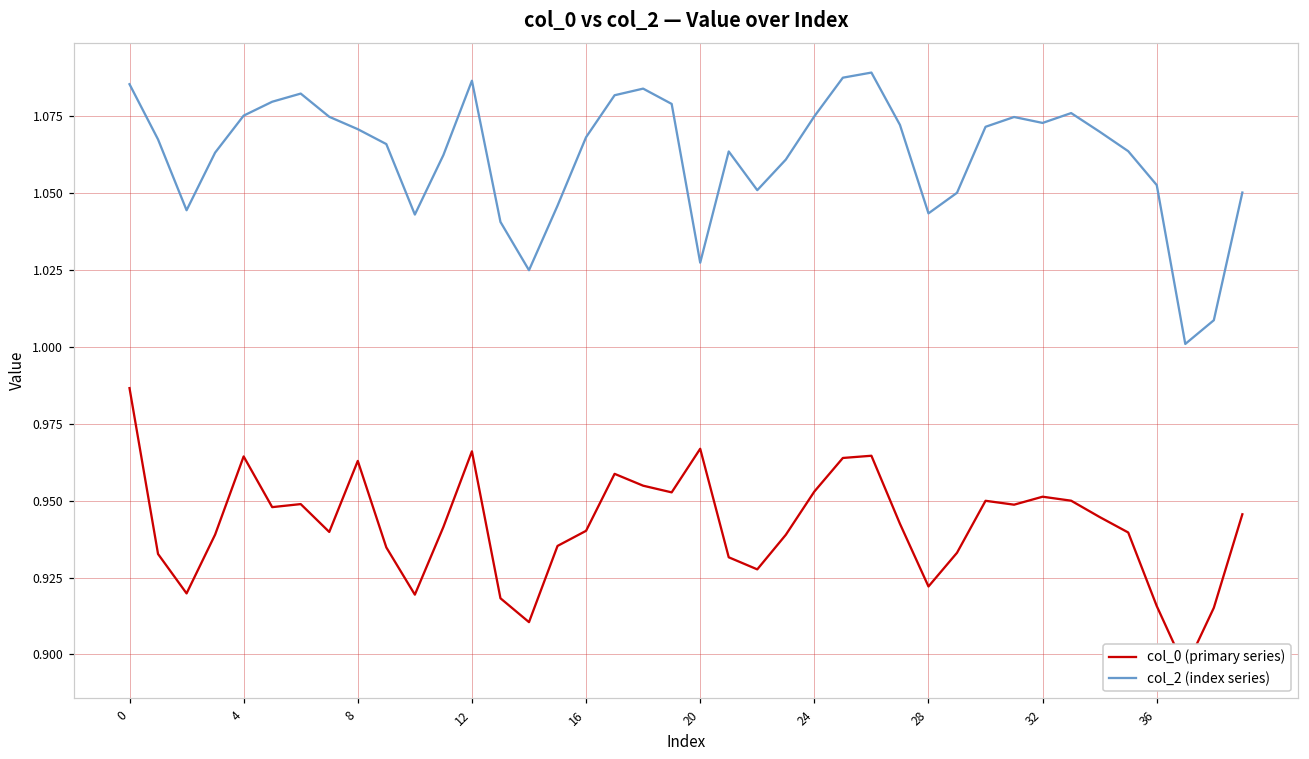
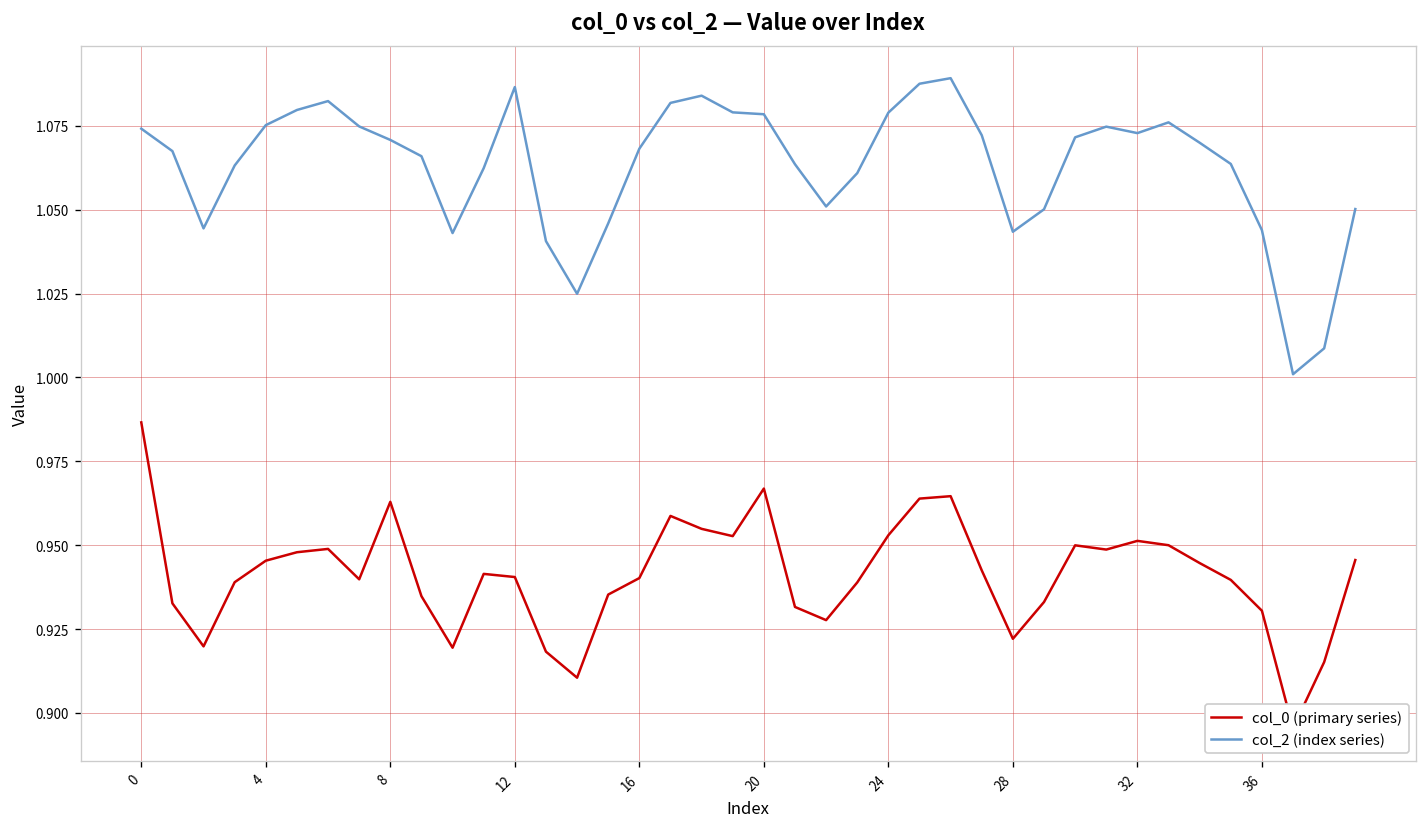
  {
    "col_0 (primary series)": {
      "0": 0.987,
-     "4": 0.964,
+     "4": 0.945,
      "8": 0.963,
-     "12": 0.966,
+     "12": 0.941,
      "16": 0.940,
      "20": 0.967,
      "24": 0.953,
      "28": 0.922,
      "32": 0.951,
-     "36": 0.916
+     "36": 0.930
    },
    "col_2 (index series)": {
-     "0": 1.085,
+     "0": 1.074,
      "4": 1.075,
      "8": 1.071,
      "12": 1.087,
      "16": 1.068,
-     "20": 1.027,
-     "24": 1.075,
+     "20": 1.078,
+     "24": 1.079,
      "28": 1.043,
      "32": 1.073,
-     "36": 1.053
+     "36": 1.044
    }
  }
